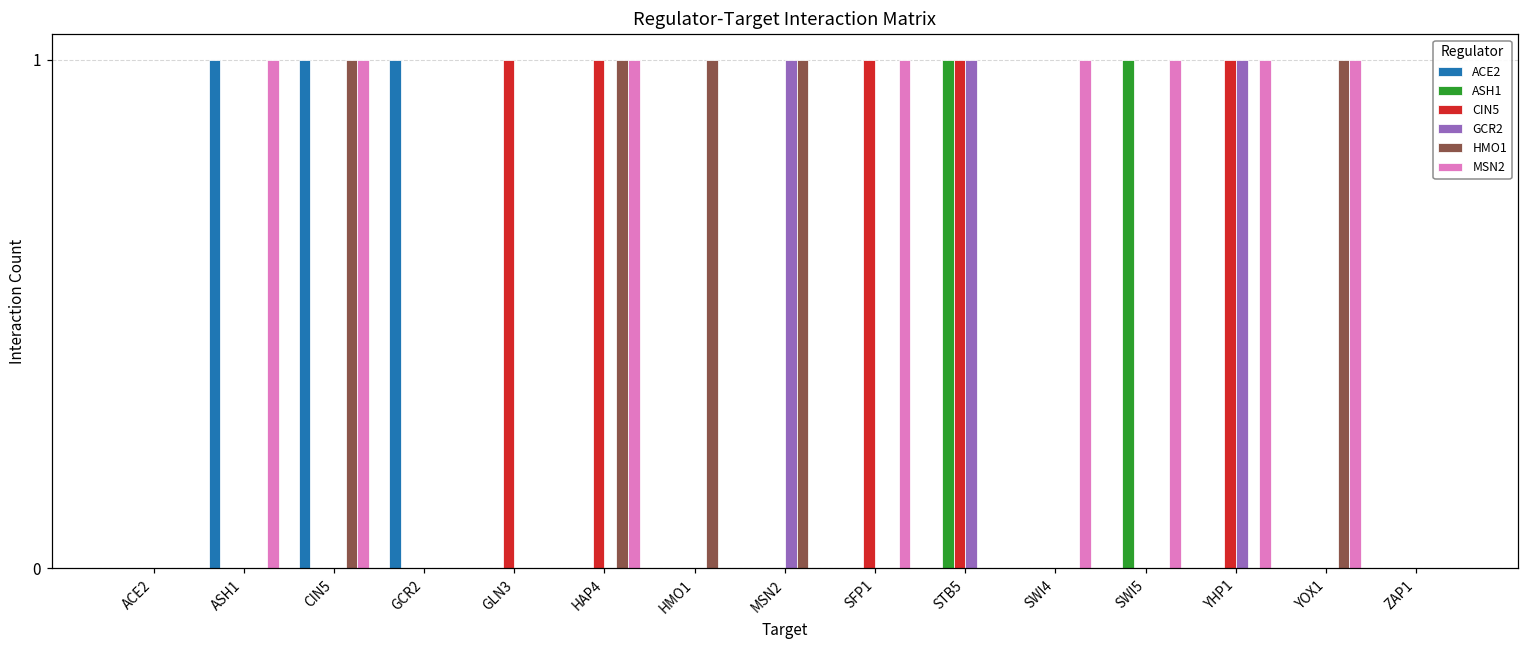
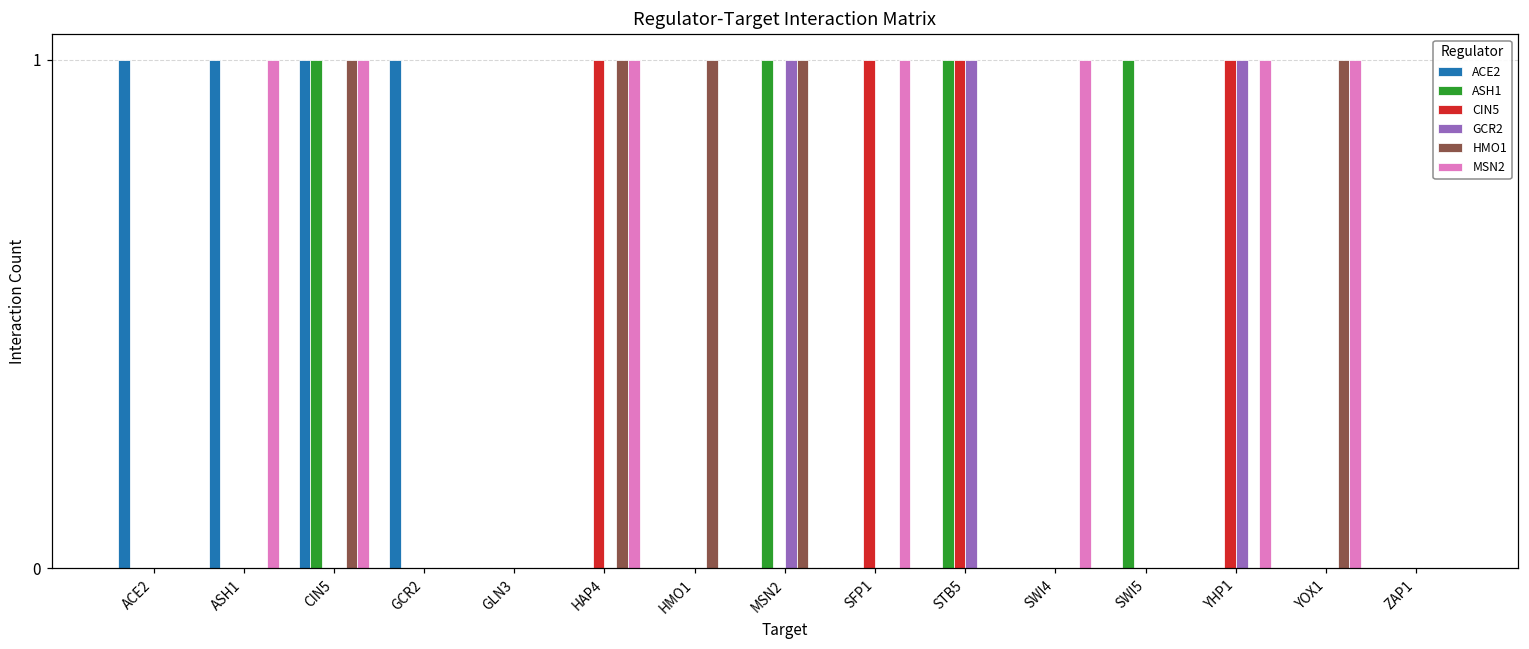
  {
    "ACE2": {
-     "ACE2": 0,
+     "ACE2": 1,
      "ASH1": 1,
      "CIN5": 1,
      "GCR2": 1,
      "GLN3": 0,
      "HAP4": 0,
      "HMO1": 0,
      "MSN2": 0,
      "SFP1": 0,
      "STB5": 0,
      "SWI4": 0,
      "SWI5": 0,
      "YHP1": 0,
      "YOX1": 0,
      "ZAP1": 0
    },
    "ASH1": {
      "ACE2": 0,
      "ASH1": 0,
-     "CIN5": 0,
+     "CIN5": 1,
      "GCR2": 0,
      "GLN3": 0,
      "HAP4": 0,
      "HMO1": 0,
-     "MSN2": 0,
+     "MSN2": 1,
      "SFP1": 0,
      "STB5": 1,
      "SWI4": 0,
      "SWI5": 1,
      "YHP1": 0,
      "YOX1": 0,
      "ZAP1": 0
    },
    "CIN5": {
      "ACE2": 0,
      "ASH1": 0,
      "CIN5": 0,
      "GCR2": 0,
-     "GLN3": 1,
+     "GLN3": 0,
      "HAP4": 1,
      "HMO1": 0,
      "MSN2": 0,
      "SFP1": 1,
      "STB5": 1,
      "SWI4": 0,
      "SWI5": 0,
      "YHP1": 1,
      "YOX1": 0,
      "ZAP1": 0
    },
    "GCR2": {
      "ACE2": 0,
      "ASH1": 0,
      "CIN5": 0,
      "GCR2": 0,
      "GLN3": 0,
      "HAP4": 0,
      "HMO1": 0,
      "MSN2": 1,
      "SFP1": 0,
      "STB5": 1,
      "SWI4": 0,
      "SWI5": 0,
      "YHP1": 1,
      "YOX1": 0,
      "ZAP1": 0
    },
    "HMO1": {
      "ACE2": 0,
      "ASH1": 0,
      "CIN5": 1,
      "GCR2": 0,
      "GLN3": 0,
      "HAP4": 1,
      "HMO1": 1,
      "MSN2": 1,
      "SFP1": 0,
      "STB5": 0,
      "SWI4": 0,
      "SWI5": 0,
      "YHP1": 0,
      "YOX1": 1,
      "ZAP1": 0
    },
    "MSN2": {
      "ACE2": 0,
      "ASH1": 1,
      "CIN5": 1,
      "GCR2": 0,
      "GLN3": 0,
      "HAP4": 1,
      "HMO1": 0,
      "MSN2": 0,
      "SFP1": 1,
      "STB5": 0,
      "SWI4": 1,
-     "SWI5": 1,
+     "SWI5": 0,
      "YHP1": 1,
      "YOX1": 1,
      "ZAP1": 0
    }
  }
